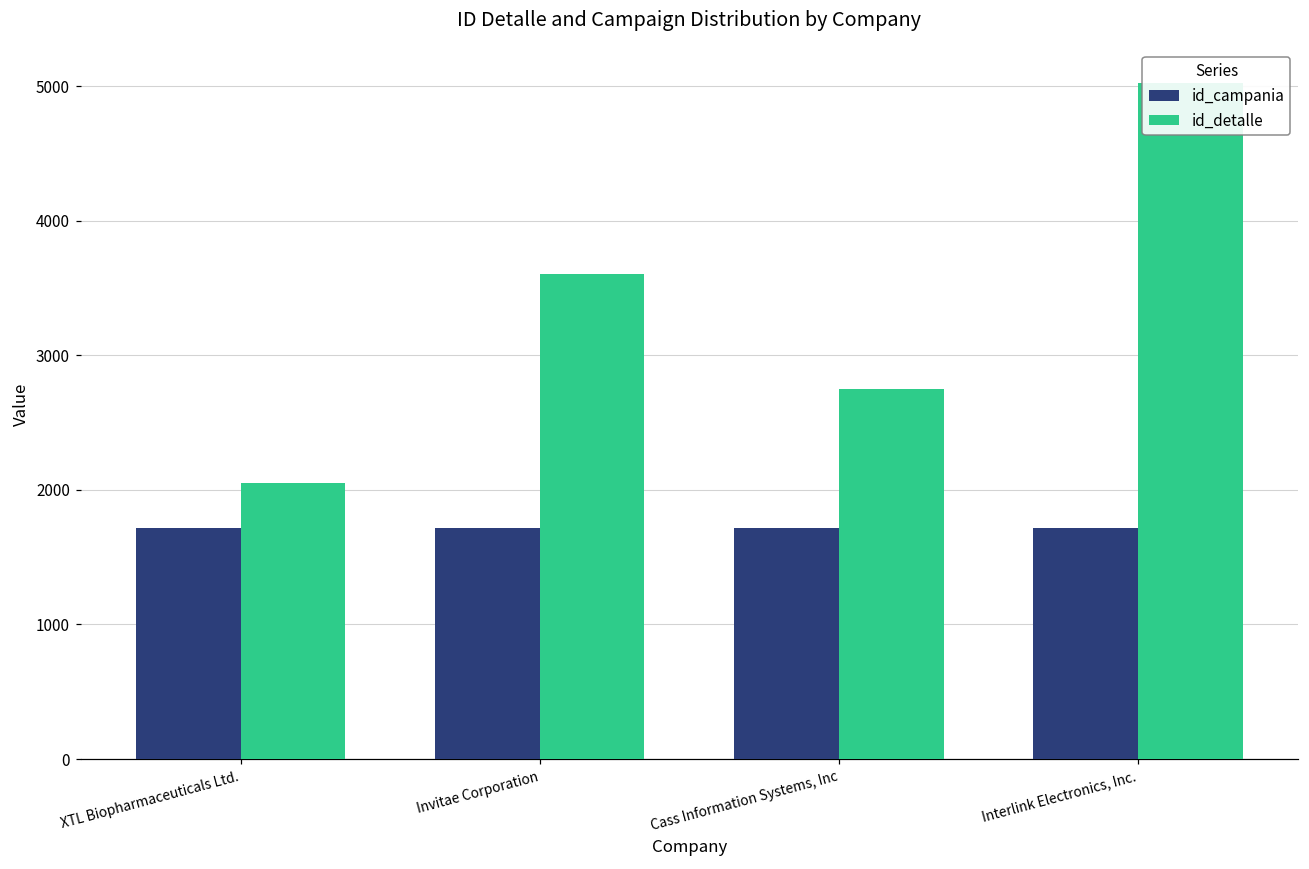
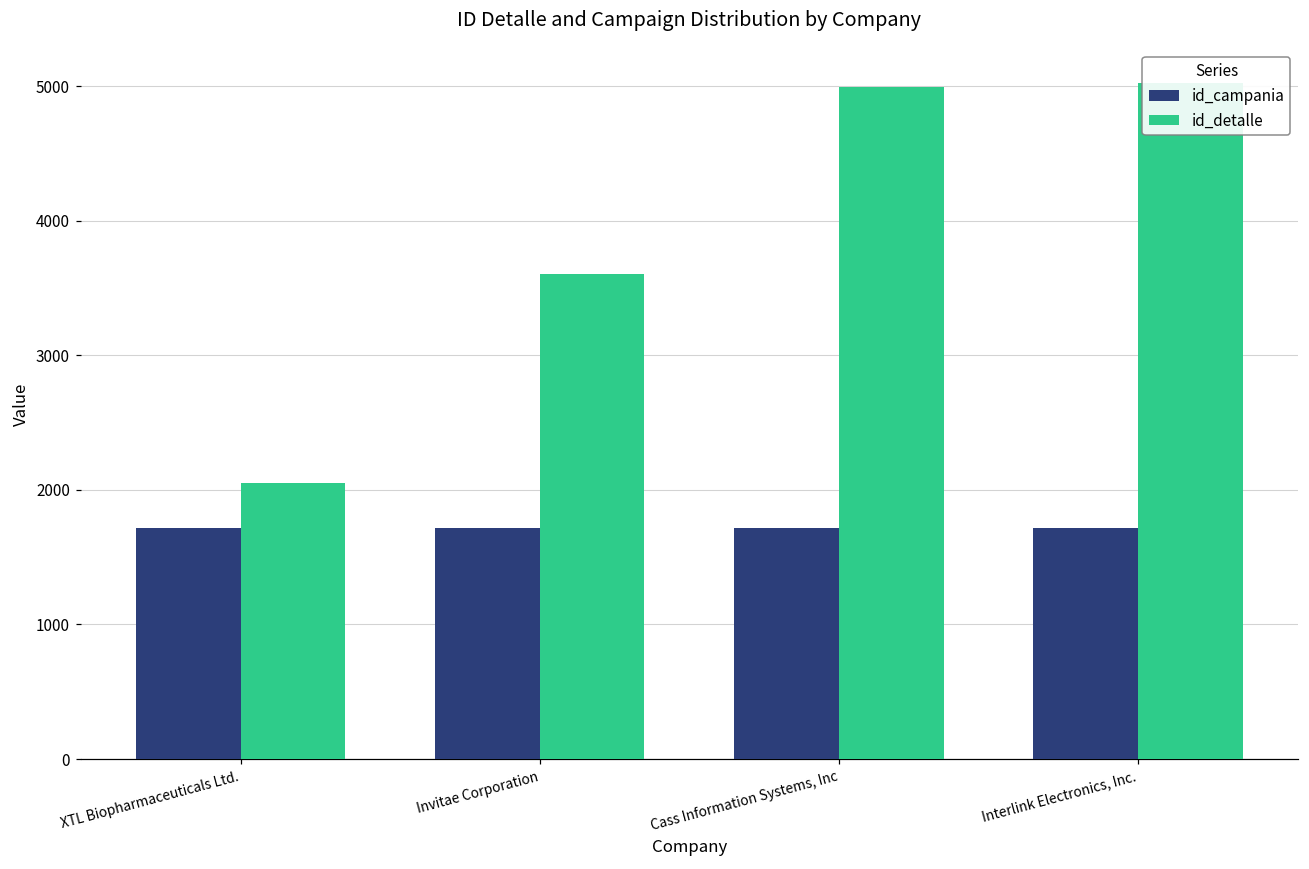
  {
    "id_campania": {
      "XTL Biopharmaceuticals Ltd.": 1720,
      "Invitae Corporation": 1720,
      "Cass Information Systems, Inc": 1720,
      "Interlink Electronics, Inc.": 1720
    },
    "id_detalle": {
      "XTL Biopharmaceuticals Ltd.": 2050,
      "Invitae Corporation": 3600,
-     "Cass Information Systems, Inc": 2750
+     "Cass Information Systems, Inc": 5000
    }
  }
